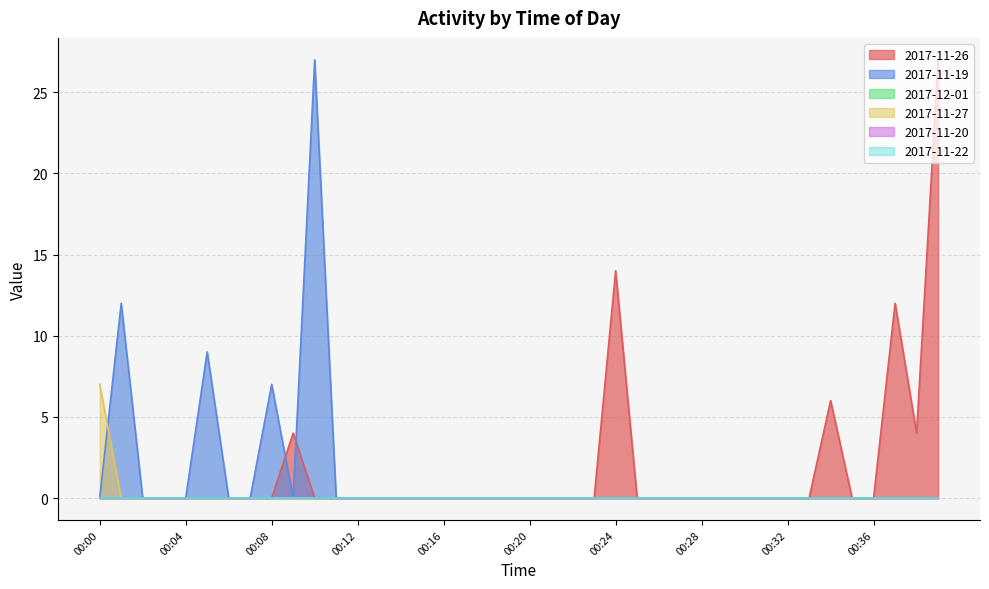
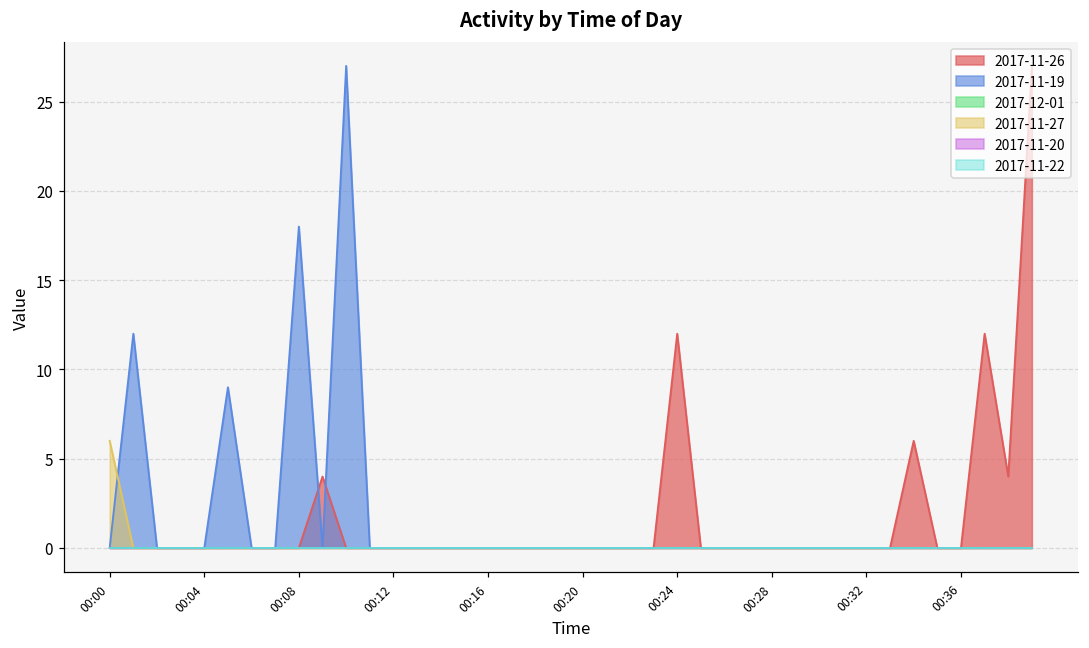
  {
    "2017-11-26": {
-     "00:24": 14
+     "00:24": 12
    },
    "2017-11-19": {
-     "00:08": 7
+     "00:08": 18
    },
    "2017-11-27": {
-     "00:00": 7
+     "00:00": 6
    }
  }
